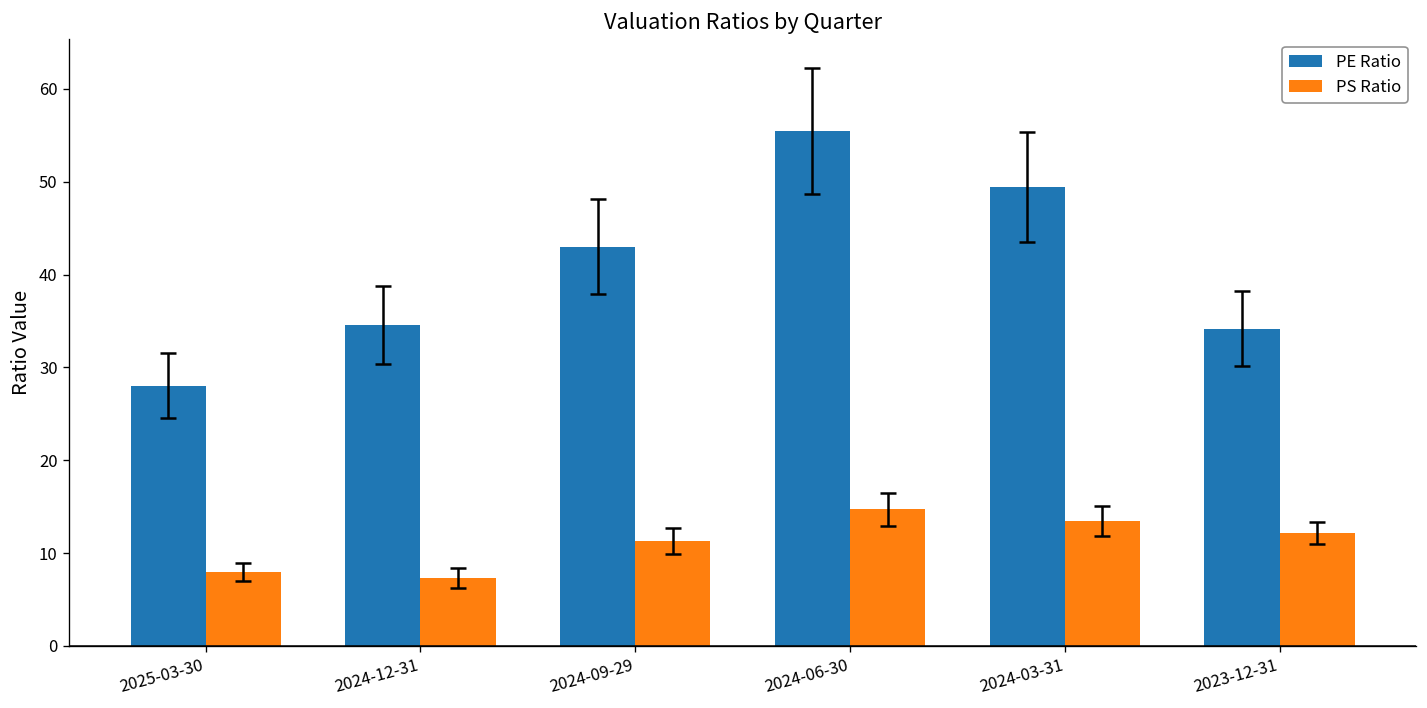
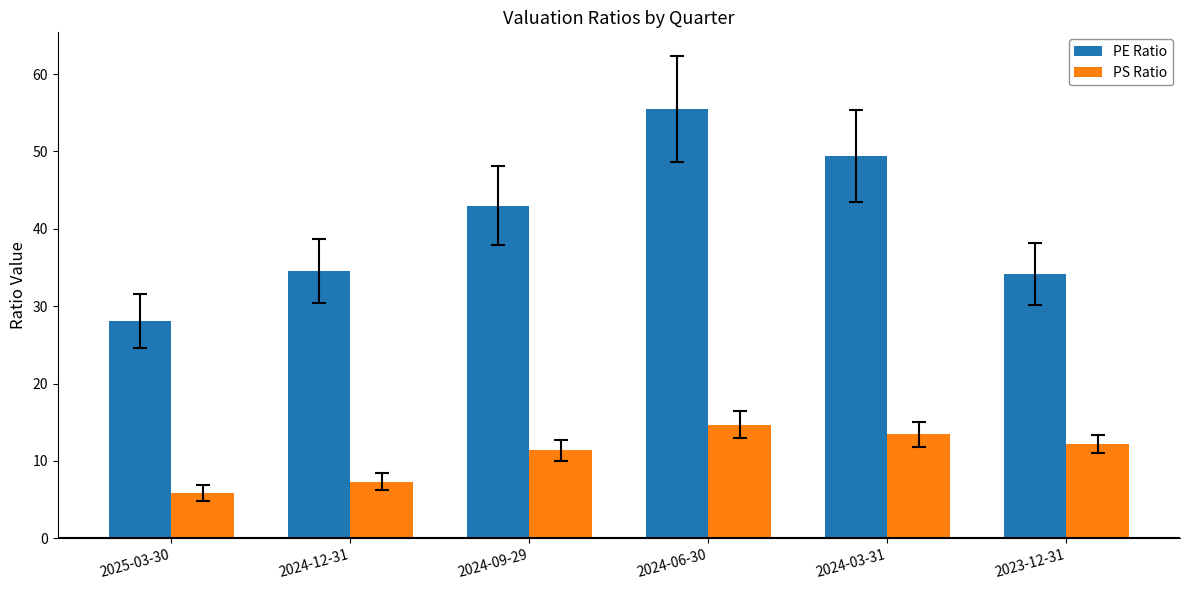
  {
    "PS Ratio": {
-     "2025-03-30": 8,
+     "2025-03-30": 6,
      "2024-12-31": 7,
      "2024-09-29": 11,
      "2024-06-30": 15,
      "2024-03-31": 13,
      "2023-12-31": 12
    }
  }
